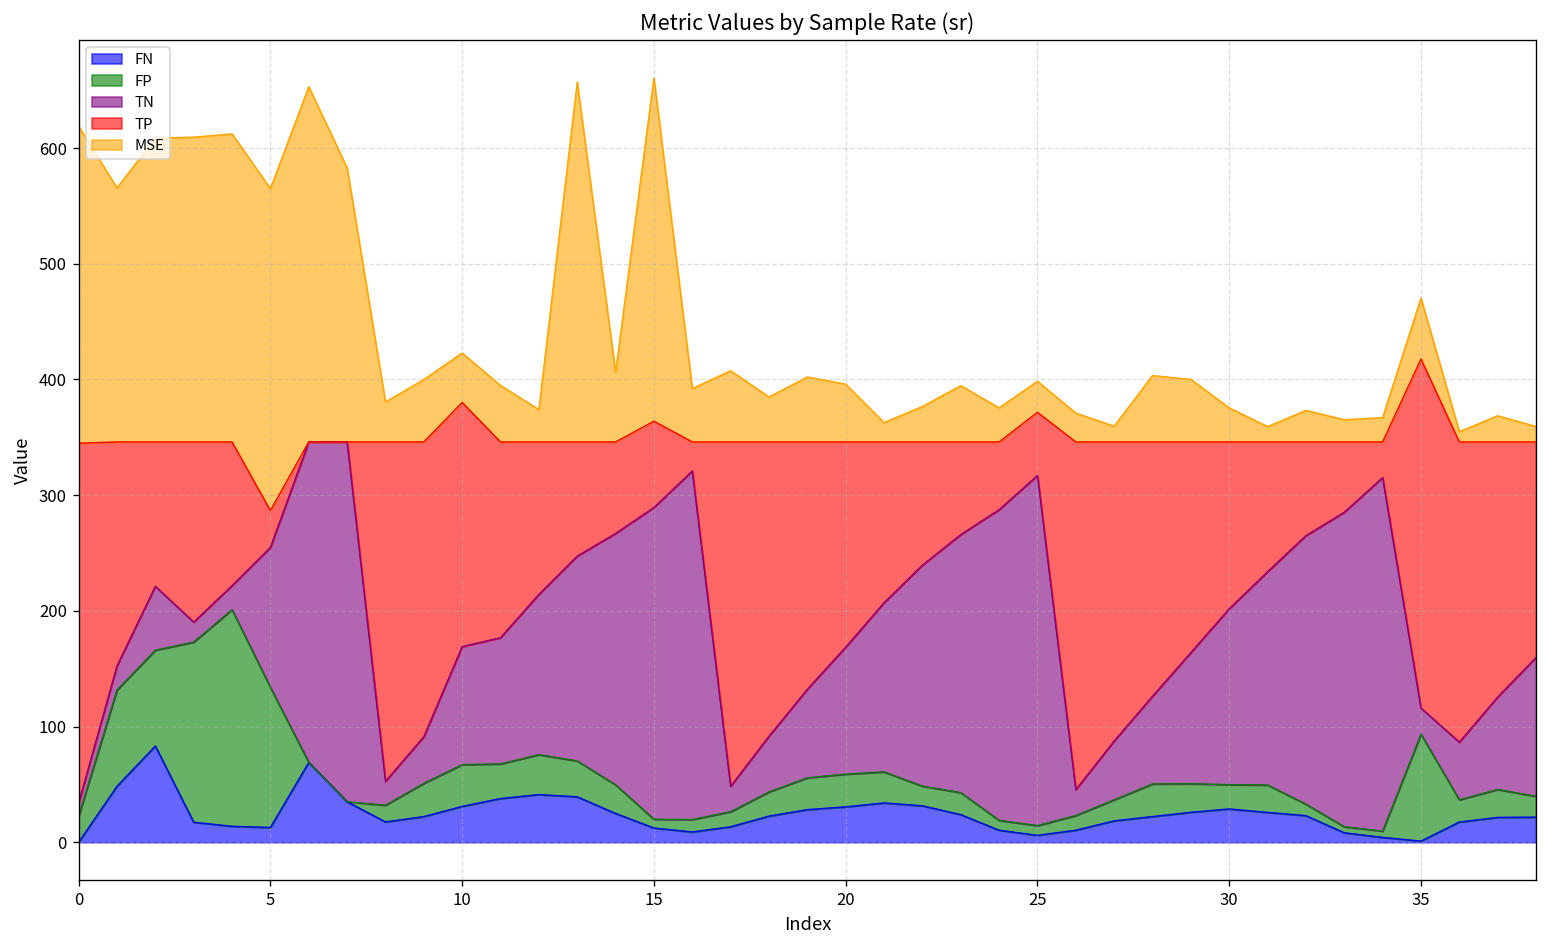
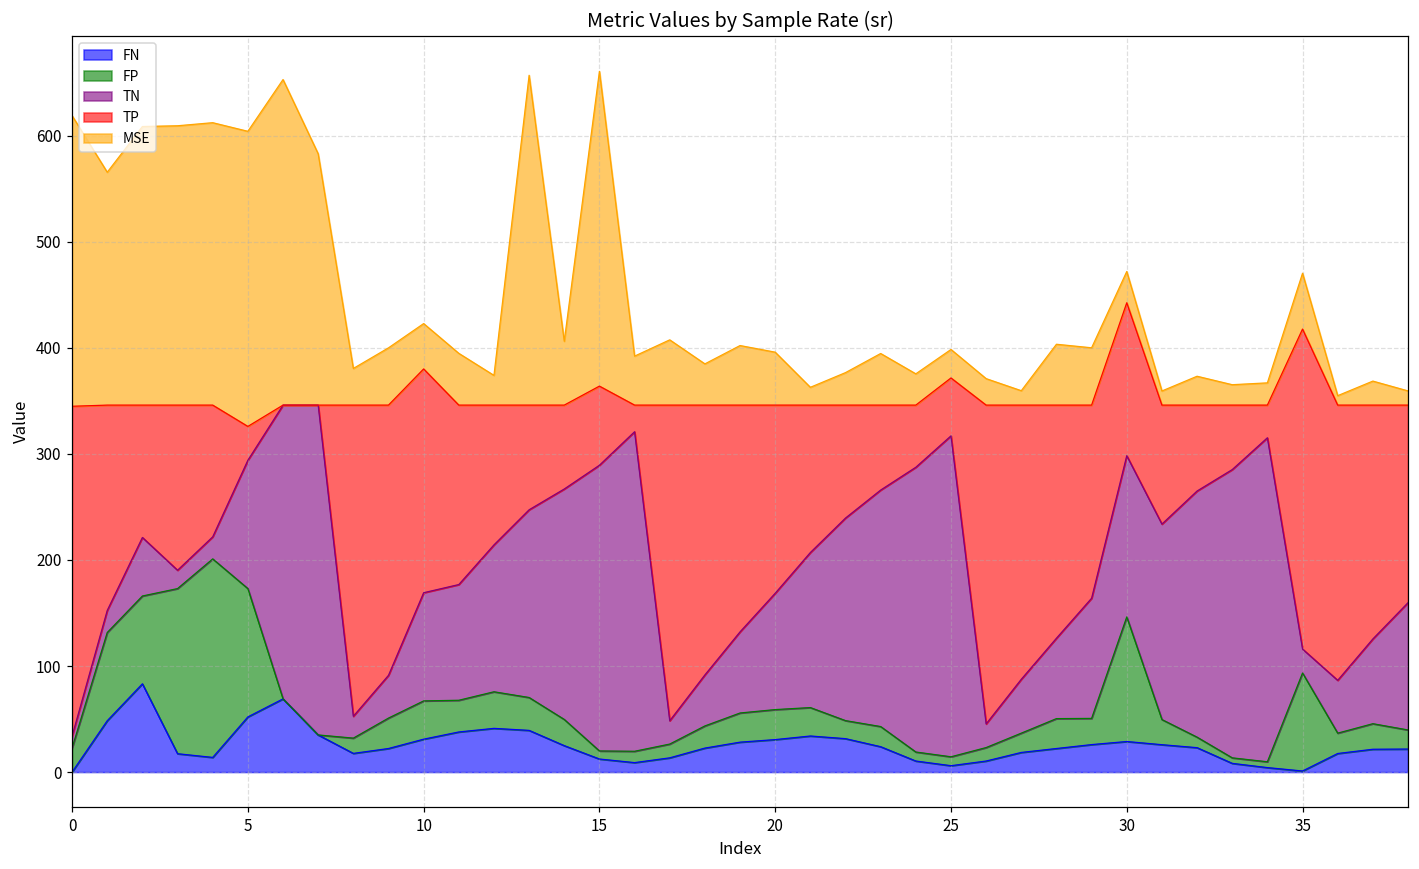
  {
    "FN": {
      "0": 0,
-     "5": 10,
+     "5": 50,
      "10": 30,
      "15": 10,
      "20": 30,
      "25": 10,
      "30": 30,
      "35": 0
    },
    "FP": {
      "0": 20,
      "5": 120,
      "10": 40,
      "15": 10,
      "20": 30,
      "25": 10,
-     "30": 20,
+     "30": 120,
      "35": 90
    },
    "TN": {
      "0": 10,
      "5": 120,
      "10": 100,
      "15": 270,
      "20": 110,
      "25": 300,
      "30": 150,
      "35": 20
    },
    "TP": {
      "0": 310,
      "5": 30,
      "10": 210,
      "15": 70,
      "20": 180,
      "25": 50,
      "30": 140,
      "35": 300
    },
    "MSE": {
      "0": 270,
      "5": 280,
      "10": 40,
      "15": 300,
      "20": 50,
      "25": 30,
      "30": 30,
      "35": 50
    }
  }
